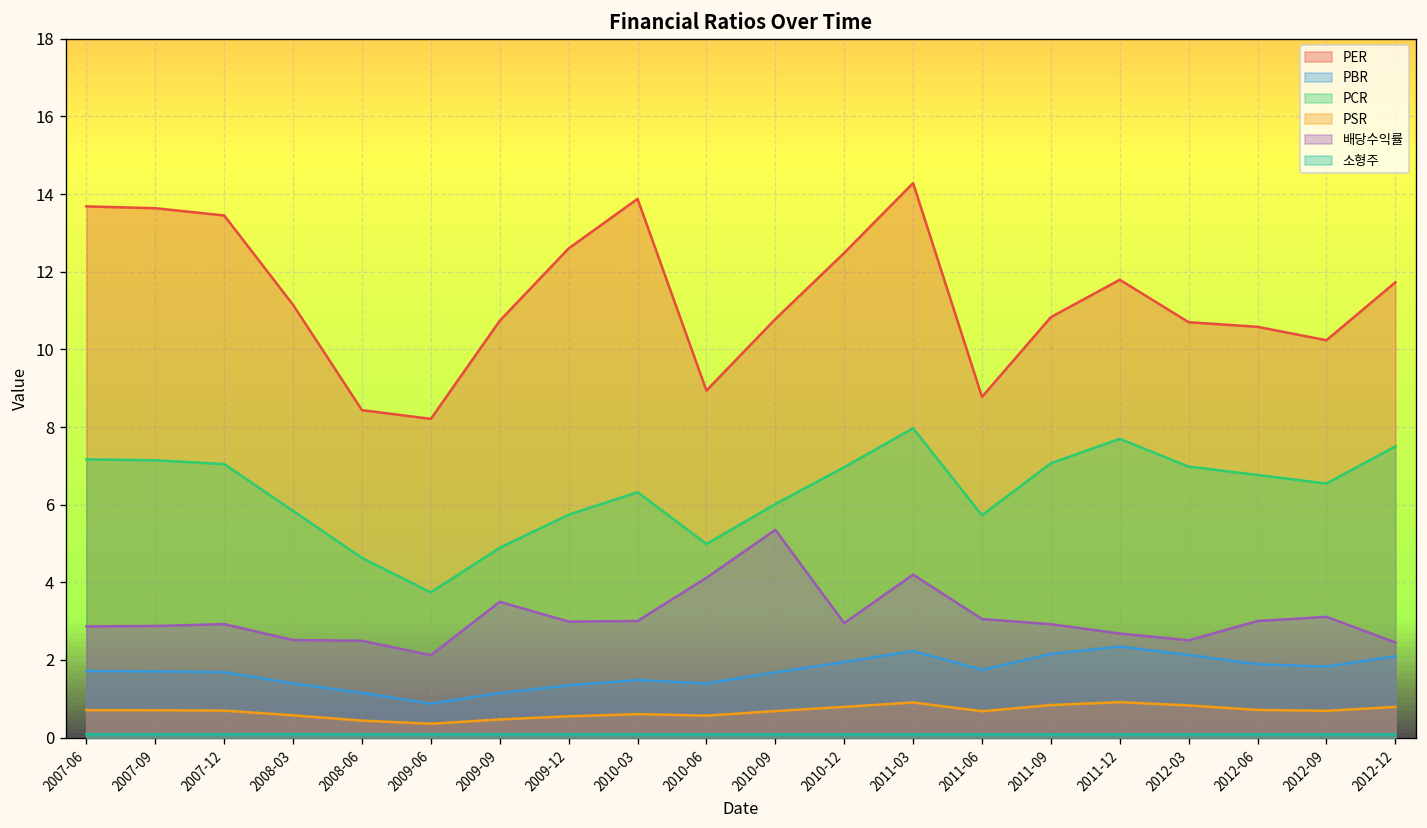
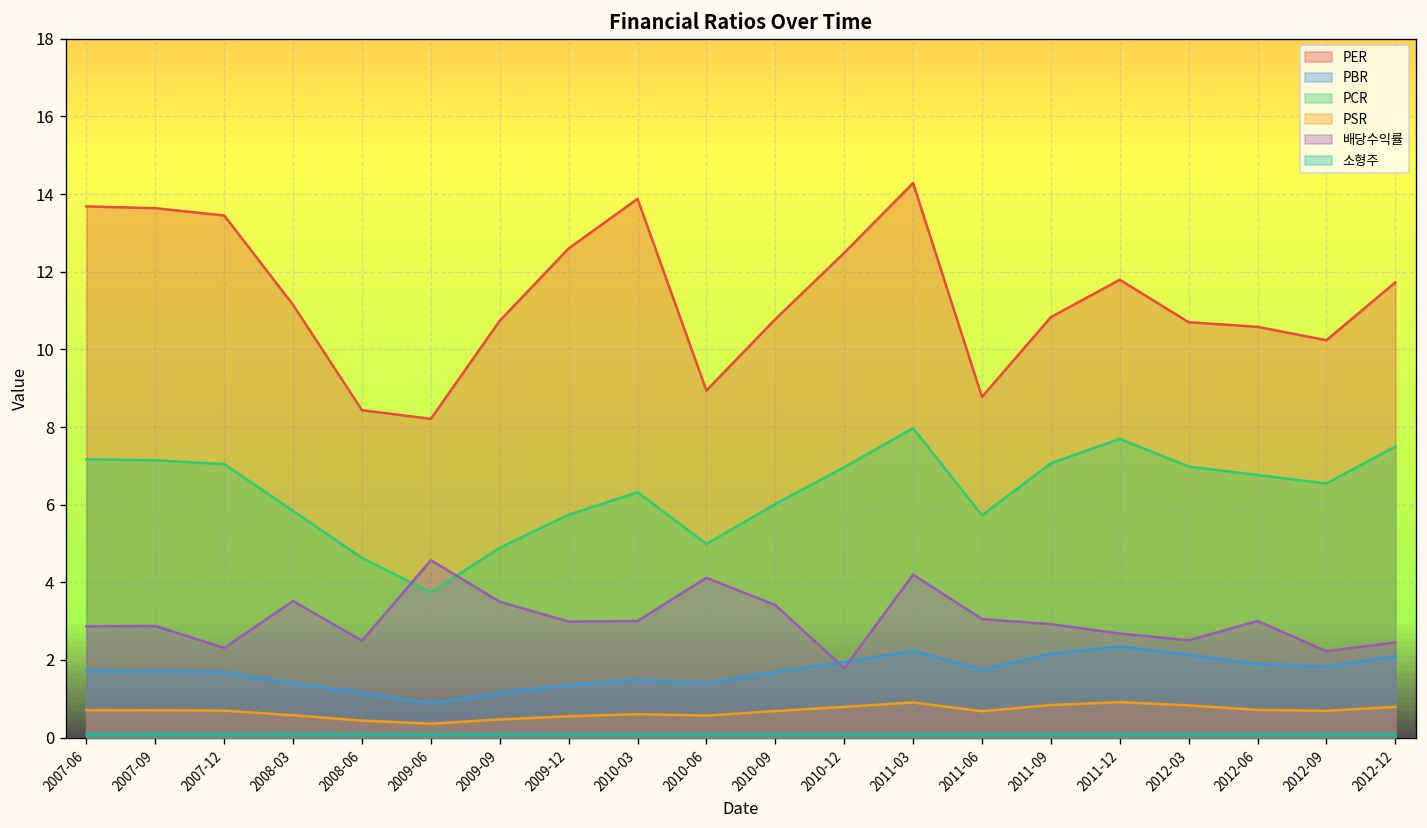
  {
    "배당수익률": {
      "2007-06": 2.9,
      "2007-09": 2.9,
-     "2007-12": 2.9,
-     "2008-03": 2.5,
+     "2007-12": 2.3,
+     "2008-03": 3.5,
      "2008-06": 2.5,
-     "2009-06": 2.1,
+     "2009-06": 4.6,
      "2009-09": 3.5,
      "2009-12": 3.0,
      "2010-03": 3.0,
      "2010-06": 4.1,
-     "2010-09": 5.4,
-     "2010-12": 2.9,
+     "2010-09": 3.4,
+     "2010-12": 1.8,
      "2011-03": 4.2,
      "2011-06": 3.1,
      "2011-09": 2.9,
      "2011-12": 2.7,
      "2012-03": 2.5,
      "2012-06": 3.0,
-     "2012-09": 3.1,
+     "2012-09": 2.2,
      "2012-12": 2.5
    }
  }
